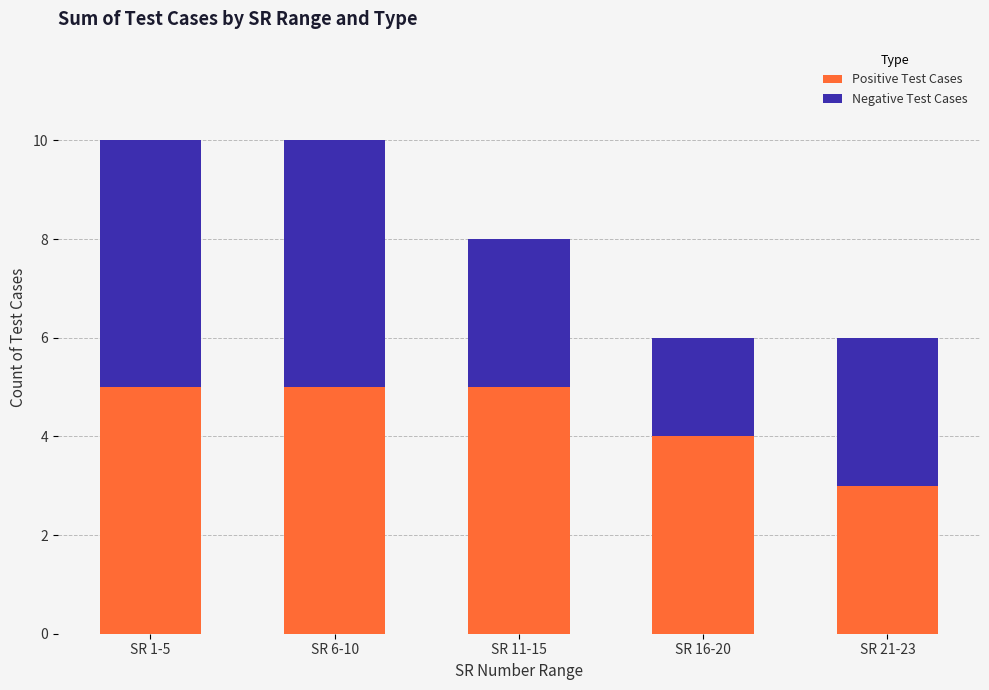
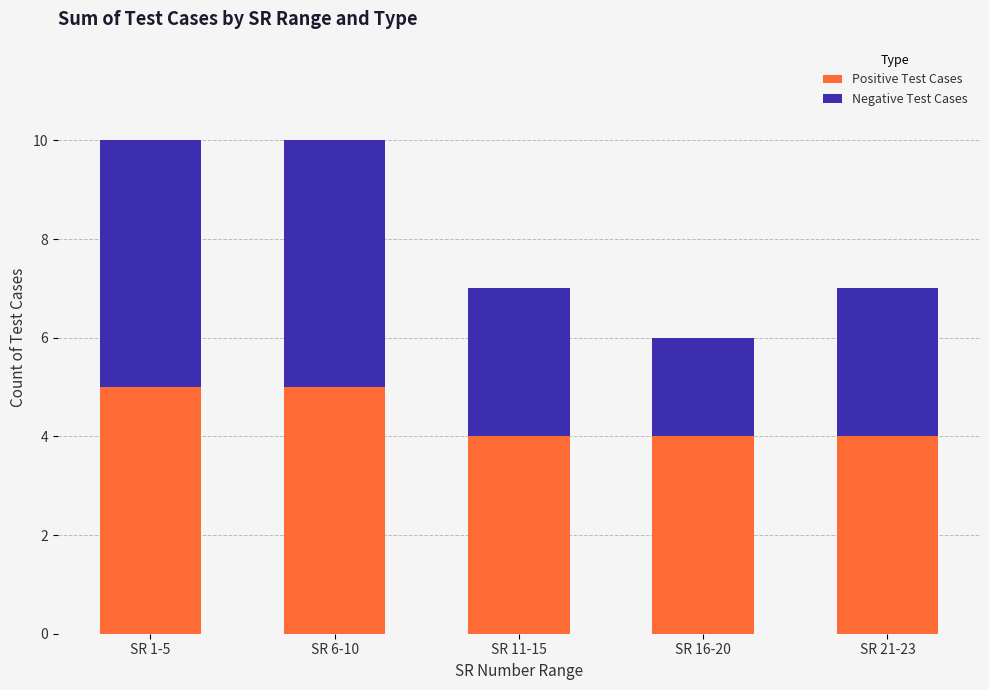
  {
    "Positive Test Cases": {
      "SR 1-5": 5,
      "SR 6-10": 5,
-     "SR 11-15": 5,
+     "SR 11-15": 4,
      "SR 16-20": 4,
-     "SR 21-23": 3
+     "SR 21-23": 4
    },
    "Negative Test Cases": {
      "SR 1-5": 5,
      "SR 6-10": 5,
      "SR 11-15": 3,
      "SR 16-20": 2,
      "SR 21-23": 3
    }
  }
